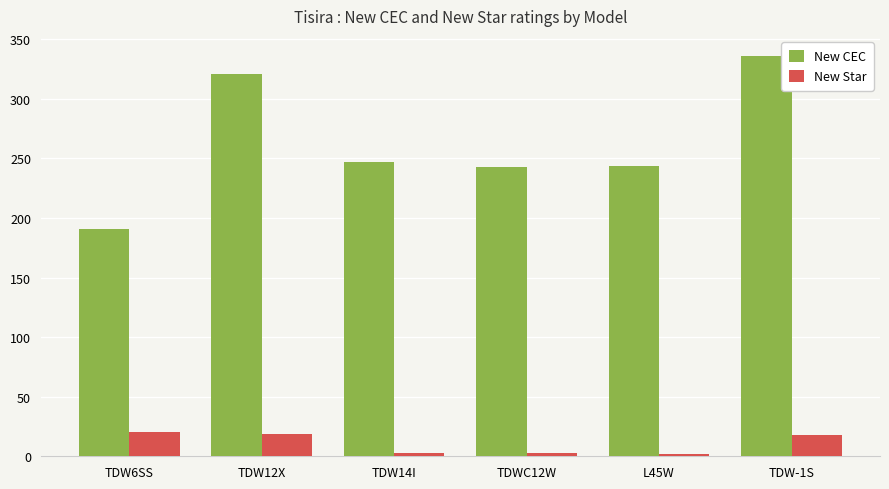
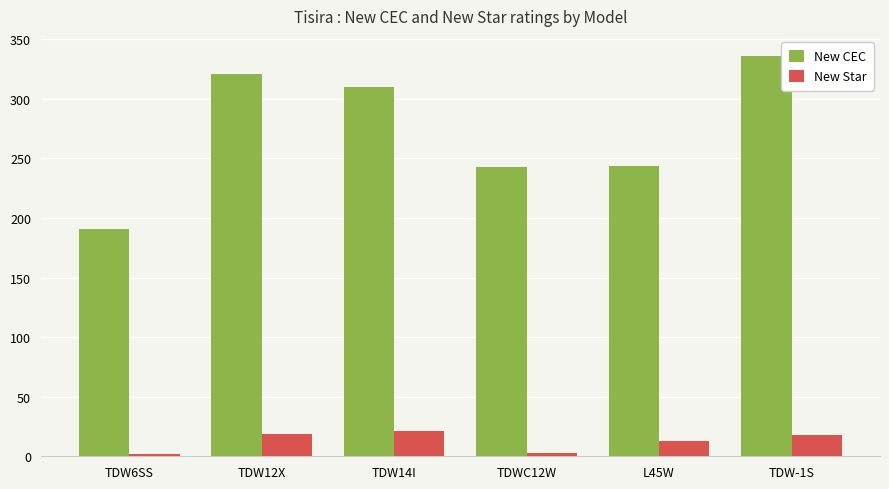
  {
    "New CEC": {
      "TDW6SS": 191,
      "TDW12X": 321,
-     "TDW14I": 247,
+     "TDW14I": 310,
      "TDWC12W": 243,
      "L45W": 244,
      "TDW-1S": 336
    },
    "New Star": {
-     "TDW6SS": 20,
+     "TDW6SS": 2,
      "TDW12X": 19,
-     "TDW14I": 3,
+     "TDW14I": 22,
      "TDWC12W": 3,
-     "L45W": 2,
+     "L45W": 13,
      "TDW-1S": 18
    }
  }
